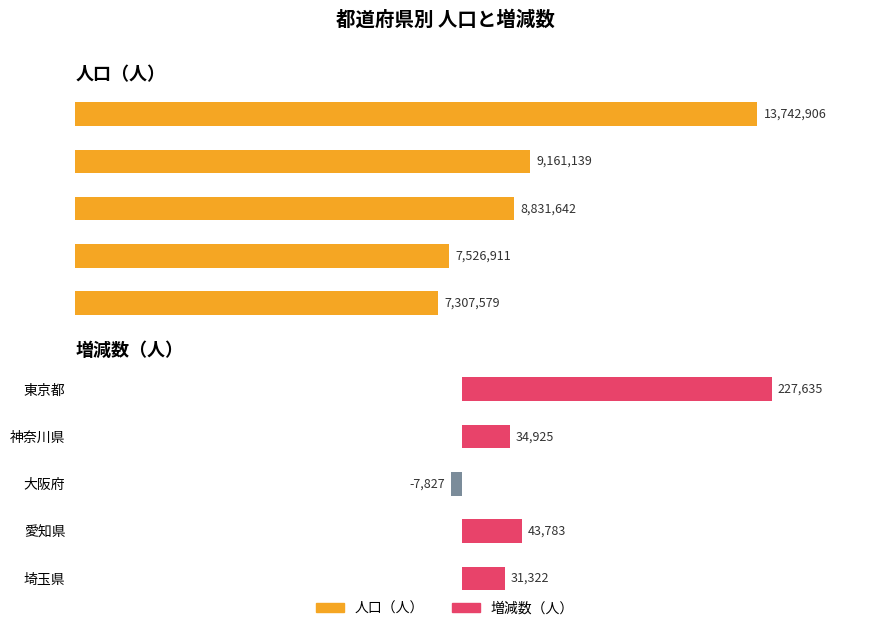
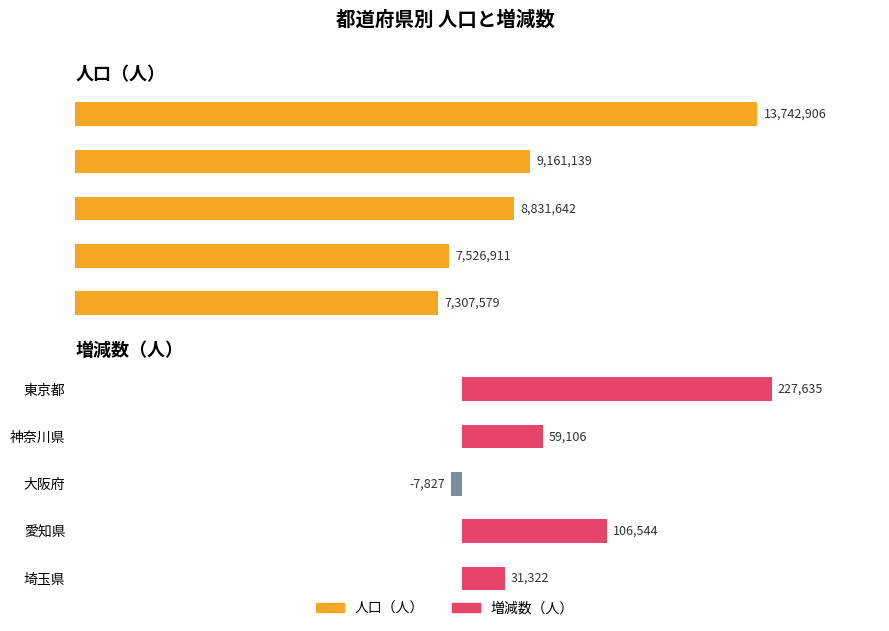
  {
    "増減数（人）": {
      "東京都": "227,635",
-     "神奈川県": "34,925",
+     "神奈川県": "59,106",
      "大阪府": "-7,827",
-     "愛知県": "43,783",
+     "愛知県": "106,544",
      "埼玉県": "31,322"
    }
  }
